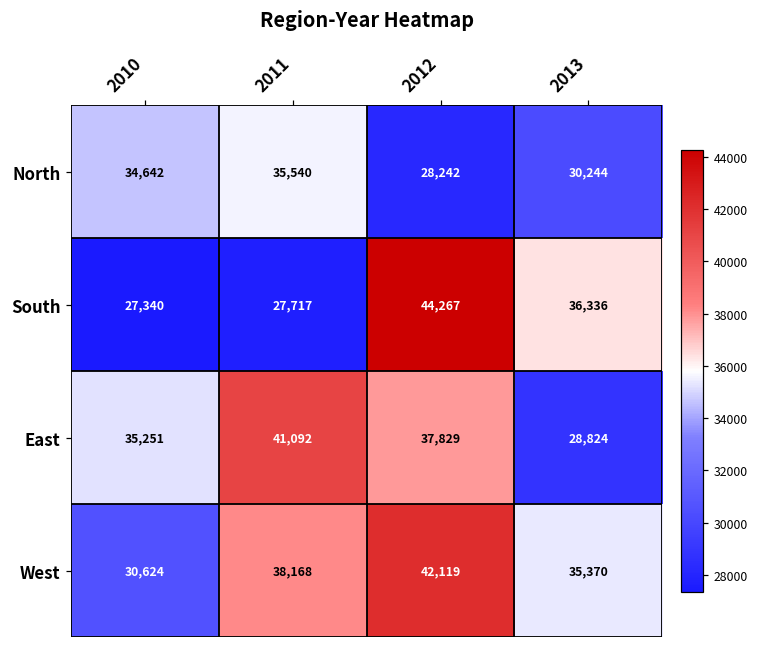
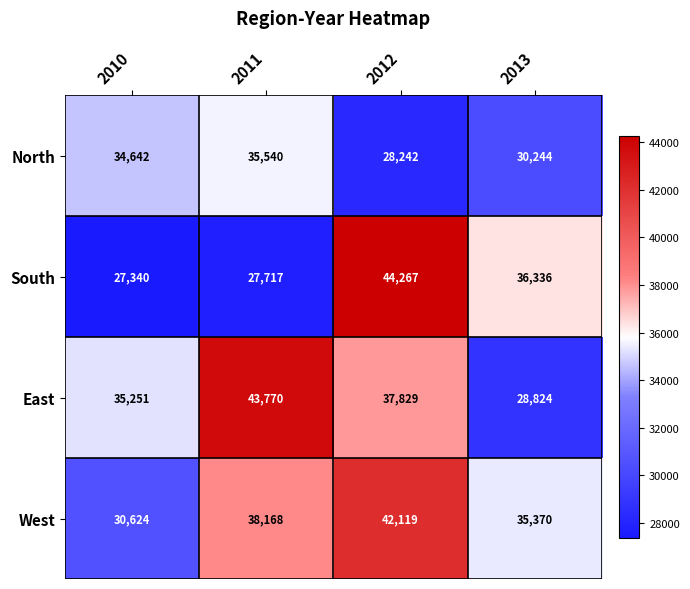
  {
    "North": {
      "2010": "34,642",
      "2011": "35,540",
      "2012": "28,242",
      "2013": "30,244"
    },
    "South": {
      "2010": "27,340",
      "2011": "27,717",
      "2012": "44,267",
      "2013": "36,336"
    },
    "East": {
      "2010": "35,251",
-     "2011": "41,092",
+     "2011": "43,770",
      "2012": "37,829",
      "2013": "28,824"
    },
    "West": {
      "2010": "30,624",
      "2011": "38,168",
      "2012": "42,119",
      "2013": "35,370"
    }
  }
